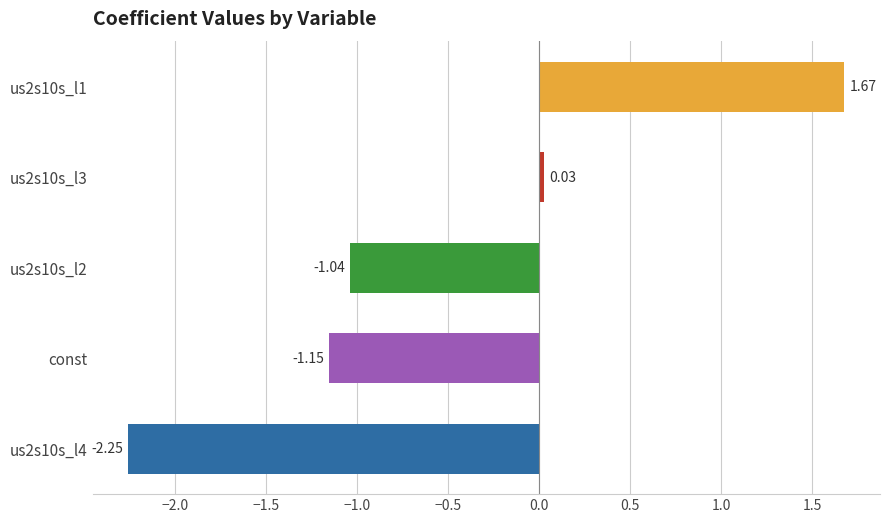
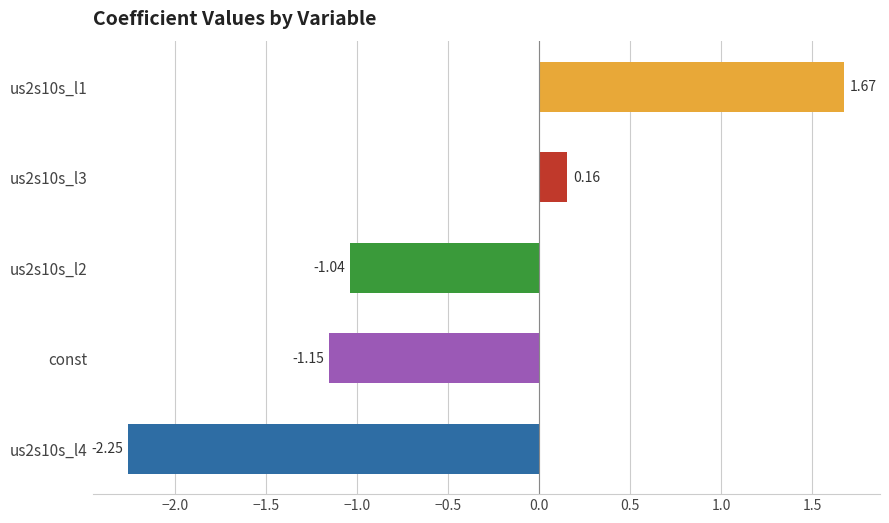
  {
    "us2s10s_l1": 1.67,
-   "us2s10s_l3": 0.03,
+   "us2s10s_l3": 0.16,
    "us2s10s_l2": -1.04,
    "const": -1.15,
    "us2s10s_l4": -2.25
  }
